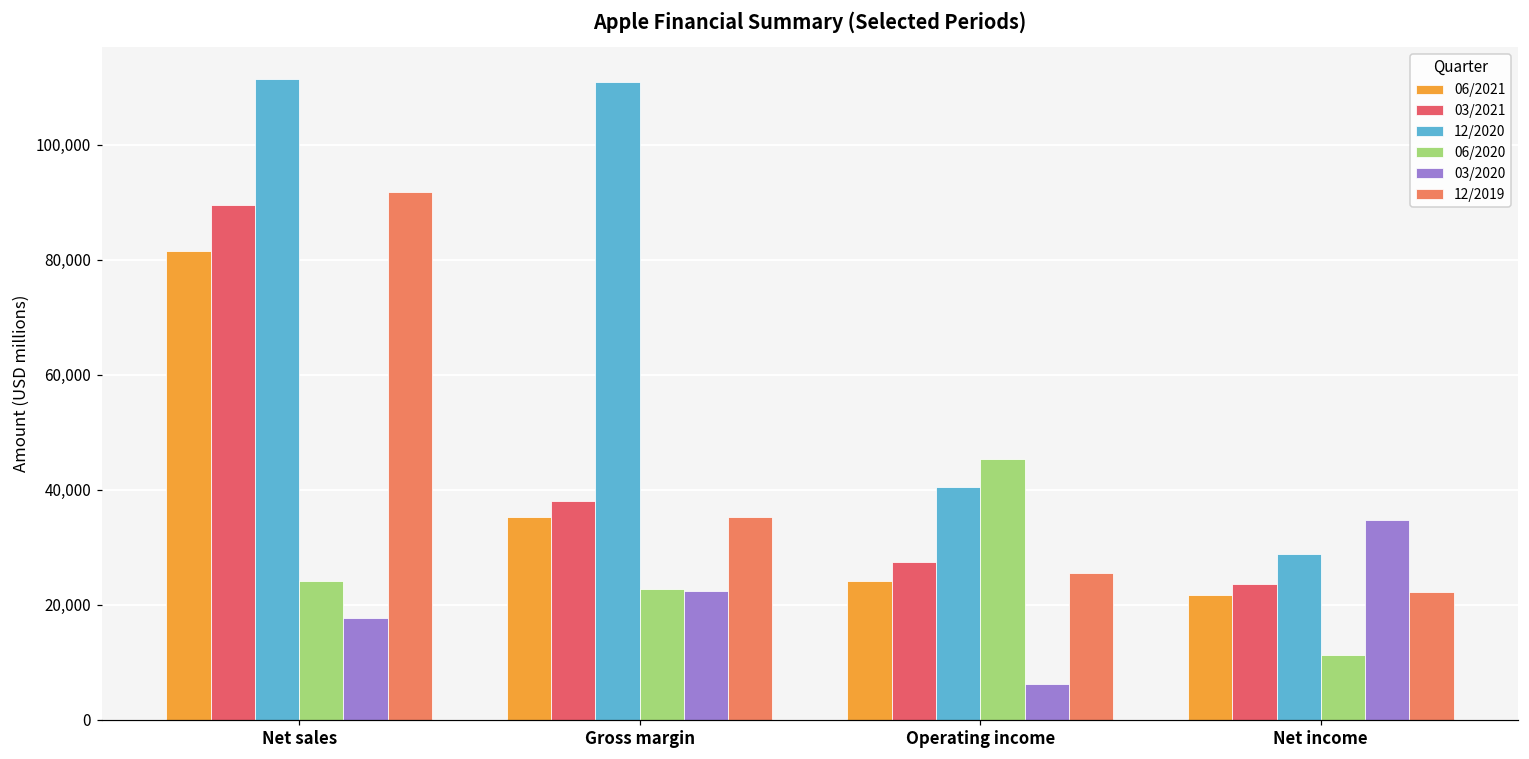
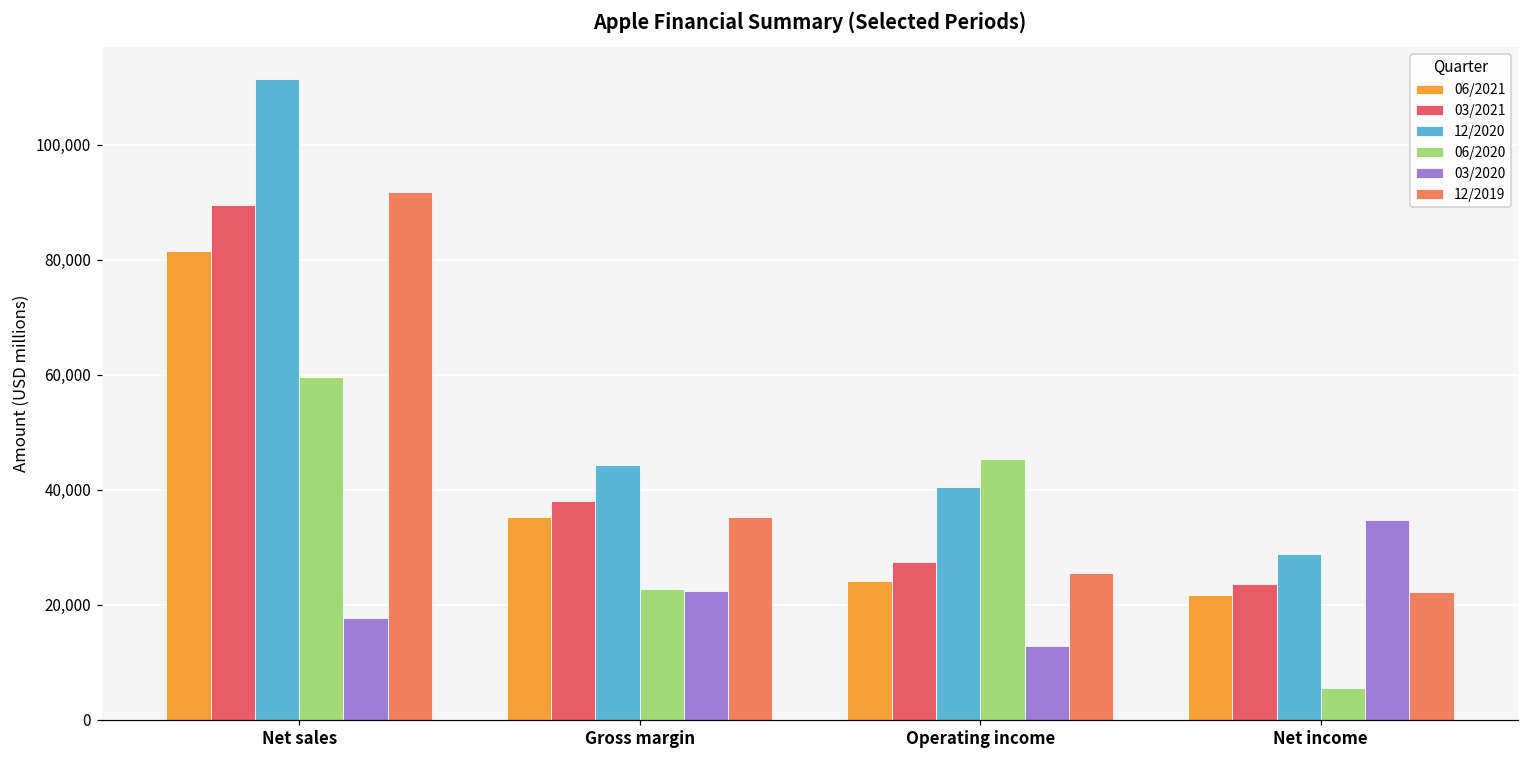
  {
    "12/2020": {
      "Net sales": "111,000",
-     "Gross margin": "111,000",
+     "Gross margin": "44,000",
      "Operating income": "40,000",
      "Net income": "29,000"
    },
    "06/2020": {
-     "Net sales": "24,000",
+     "Net sales": "60,000",
      "Gross margin": "23,000",
      "Operating income": "45,000",
-     "Net income": "11,000"
+     "Net income": "6,000"
    },
    "03/2020": {
      "Net sales": "18,000",
      "Gross margin": "22,000",
-     "Operating income": "6,000",
+     "Operating income": "13,000",
      "Net income": "35,000"
    }
  }
